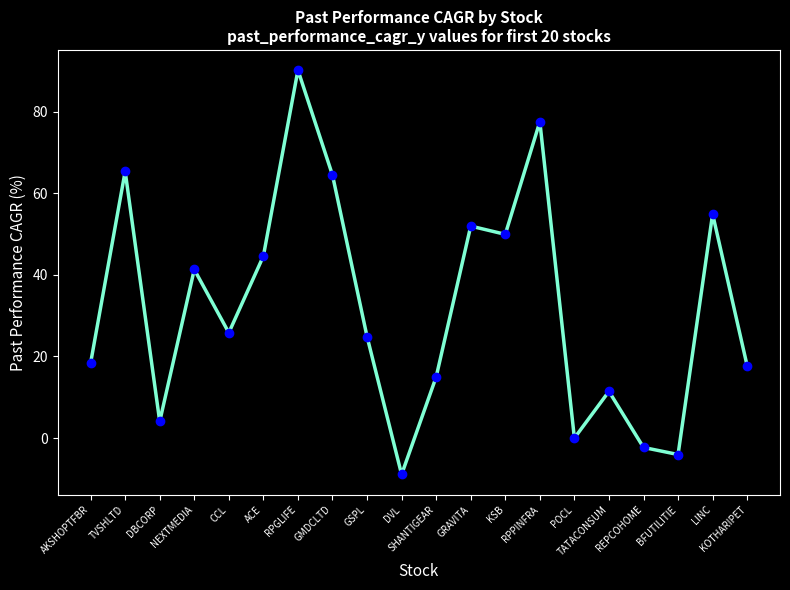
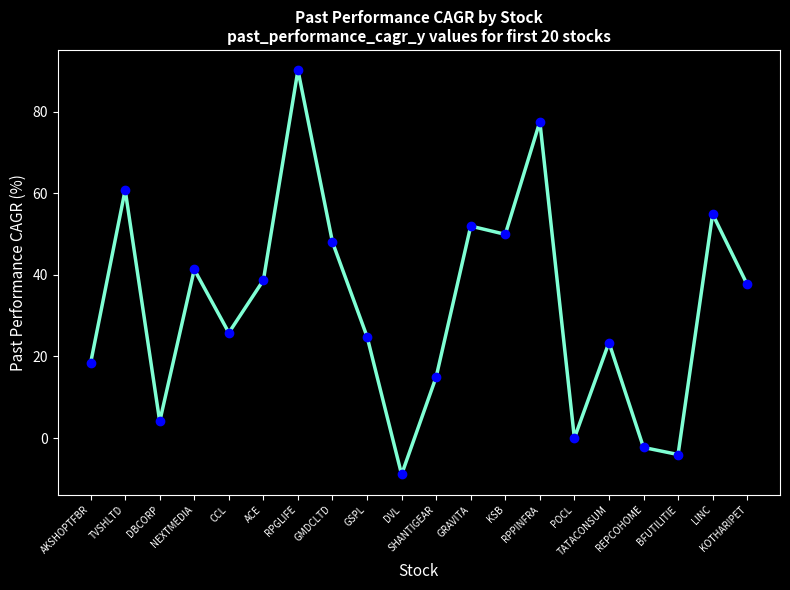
  {
    "AKSHOPTFBR": 18,
-   "TVSHLTD": 65,
+   "TVSHLTD": 61,
    "DBCORP": 4,
    "NEXTMEDIA": 41,
    "CCL": 26,
-   "ACE": 45,
+   "ACE": 39,
    "RPGLIFE": 90,
-   "GMDCLTD": 64,
+   "GMDCLTD": 48,
    "GSPL": 25,
    "DVL": -9,
    "SHANTIGEAR": 15,
    "GRAVITA": 52,
    "KSB": 50,
    "RPPINFRA": 78,
    "POCL": 0,
-   "TATACONSUM": 11,
+   "TATACONSUM": 23,
    "REPCOHOME": -2,
    "BFUTILITIE": -4,
    "LINC": 55,
-   "KOTHARIPET": 18
+   "KOTHARIPET": 38
  }
